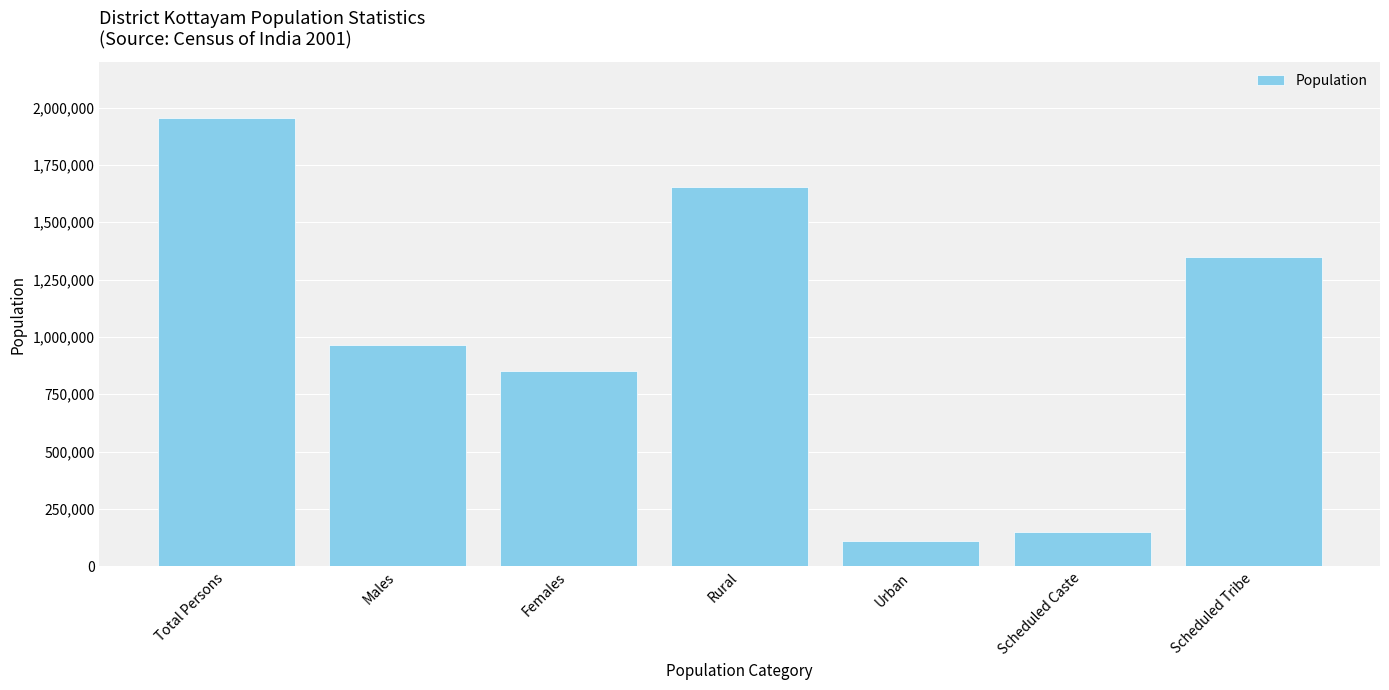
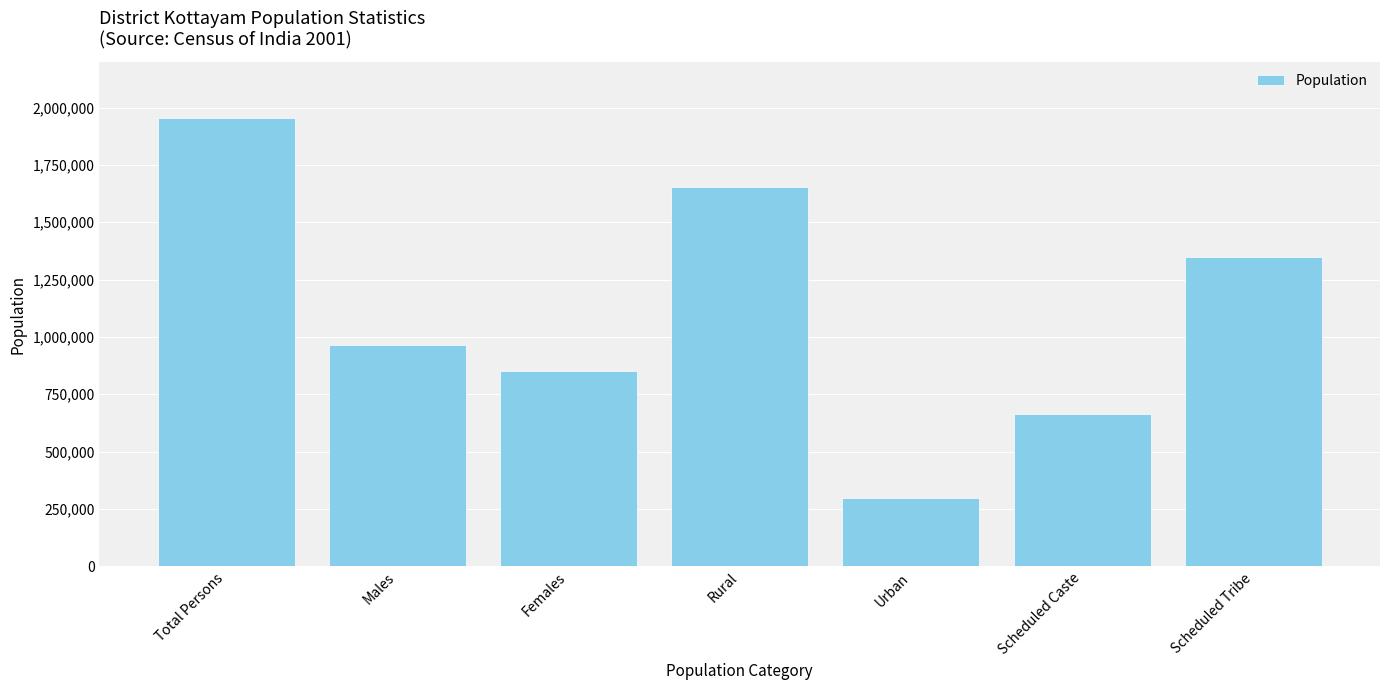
  {
    "Total Persons": "1,950,000",
    "Males": "960,000",
    "Females": "850,000",
    "Rural": "1,650,000",
-   "Urban": "110,000",
-   "Scheduled Caste": "150,000",
+   "Urban": "300,000",
+   "Scheduled Caste": "660,000",
    "Scheduled Tribe": "1,350,000"
  }
